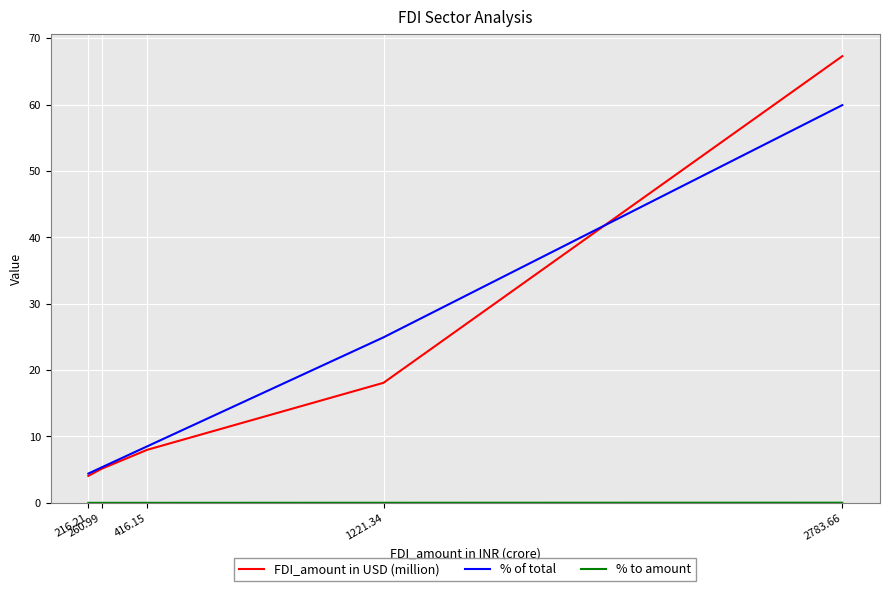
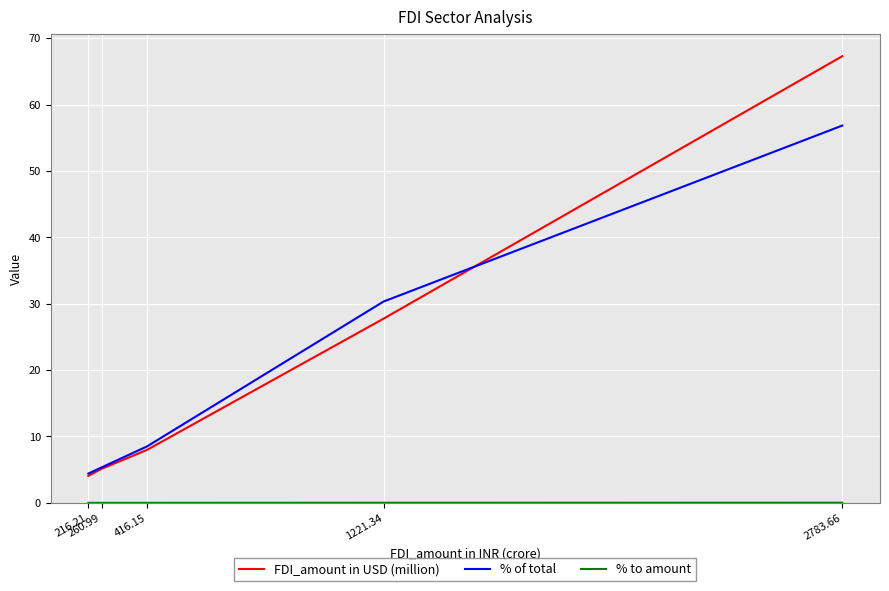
  {
    "FDI_amount in USD (million)": {
      "416.15": 8,
-     "1221.34": 18,
+     "1221.34": 28,
      "2783.66": 67
    },
    "% of total": {
      "416.15": 9,
-     "1221.34": 25,
-     "2783.66": 60
+     "1221.34": 30,
+     "2783.66": 57
    },
    "% to amount": {
      "216.21": 0,
      "260.99": 0,
      "416.15": 0,
      "1221.34": 0,
      "2783.66": 0
    }
  }
